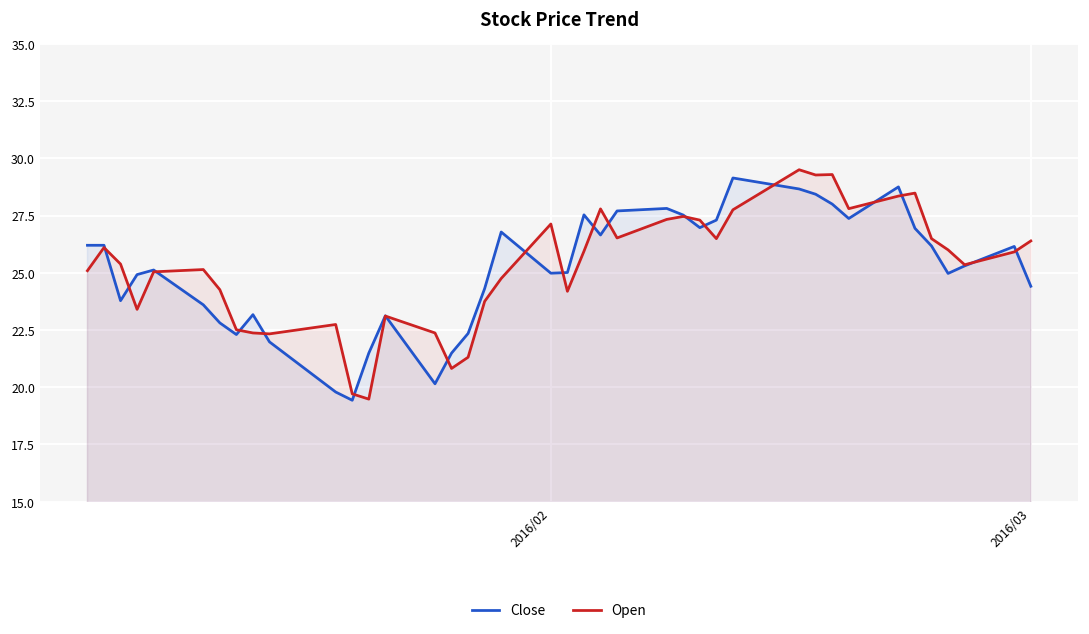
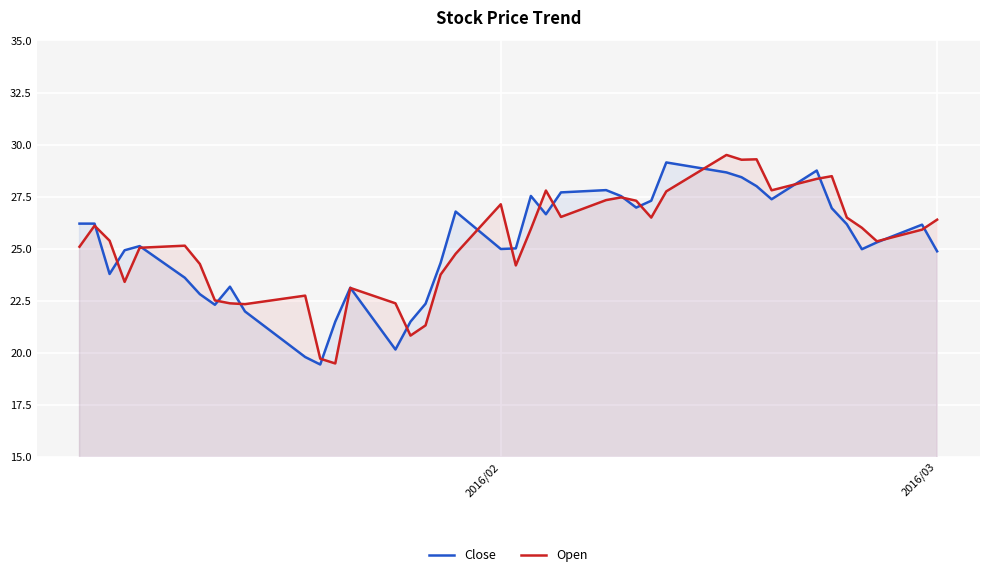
  {
    "Close": {
      "2016/02": 25.0,
-     "2016/03": 24.4
+     "2016/03": 24.9
    },
    "Open": {
      "2016/02": 27.1,
      "2016/03": 26.4
    }
  }
